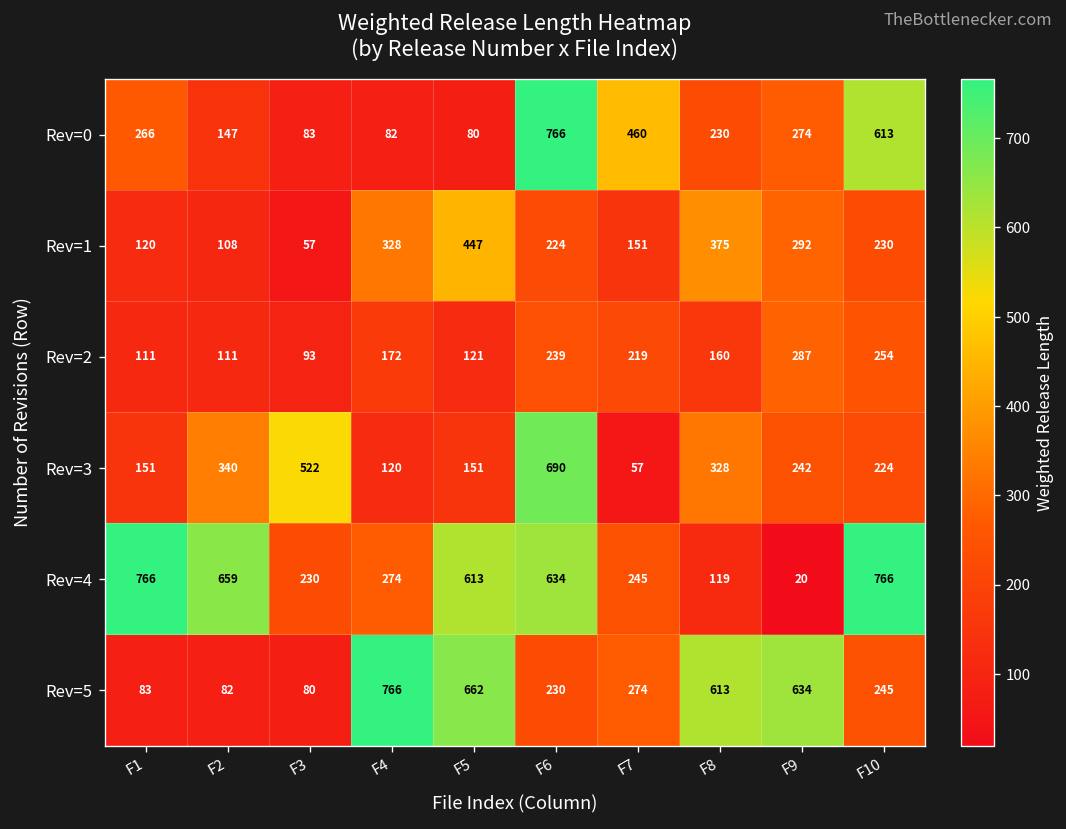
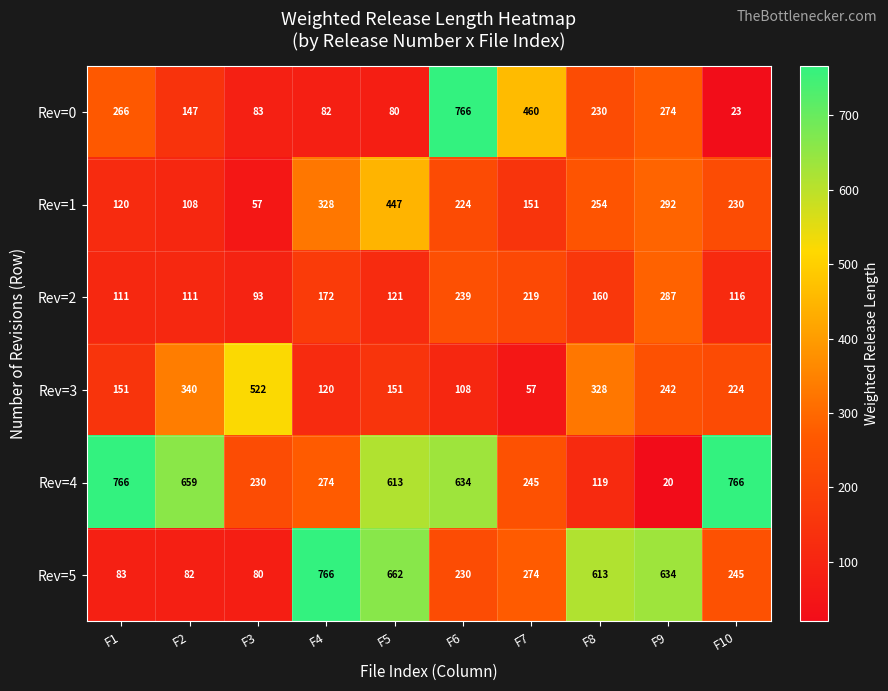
  {
    "Rev=0": {
      "F1": 266,
      "F2": 147,
      "F3": 83,
      "F4": 82,
      "F5": 80,
      "F6": 766,
      "F7": 460,
      "F8": 230,
      "F9": 274,
-     "F10": 613
+     "F10": 23
    },
    "Rev=1": {
      "F1": 120,
      "F2": 108,
      "F3": 57,
      "F4": 328,
      "F5": 447,
      "F6": 224,
      "F7": 151,
-     "F8": 375,
+     "F8": 254,
      "F9": 292,
      "F10": 230
    },
    "Rev=2": {
      "F1": 111,
      "F2": 111,
      "F3": 93,
      "F4": 172,
      "F5": 121,
      "F6": 239,
      "F7": 219,
      "F8": 160,
      "F9": 287,
-     "F10": 254
+     "F10": 116
    },
    "Rev=3": {
      "F1": 151,
      "F2": 340,
      "F3": 522,
      "F4": 120,
      "F5": 151,
-     "F6": 690,
+     "F6": 108,
      "F7": 57,
      "F8": 328,
      "F9": 242,
      "F10": 224
    },
    "Rev=4": {
      "F1": 766,
      "F2": 659,
      "F3": 230,
      "F4": 274,
      "F5": 613,
      "F6": 634,
      "F7": 245,
      "F8": 119,
      "F9": 20,
      "F10": 766
    },
    "Rev=5": {
      "F1": 83,
      "F2": 82,
      "F3": 80,
      "F4": 766,
      "F5": 662,
      "F6": 230,
      "F7": 274,
      "F8": 613,
      "F9": 634,
      "F10": 245
    }
  }
